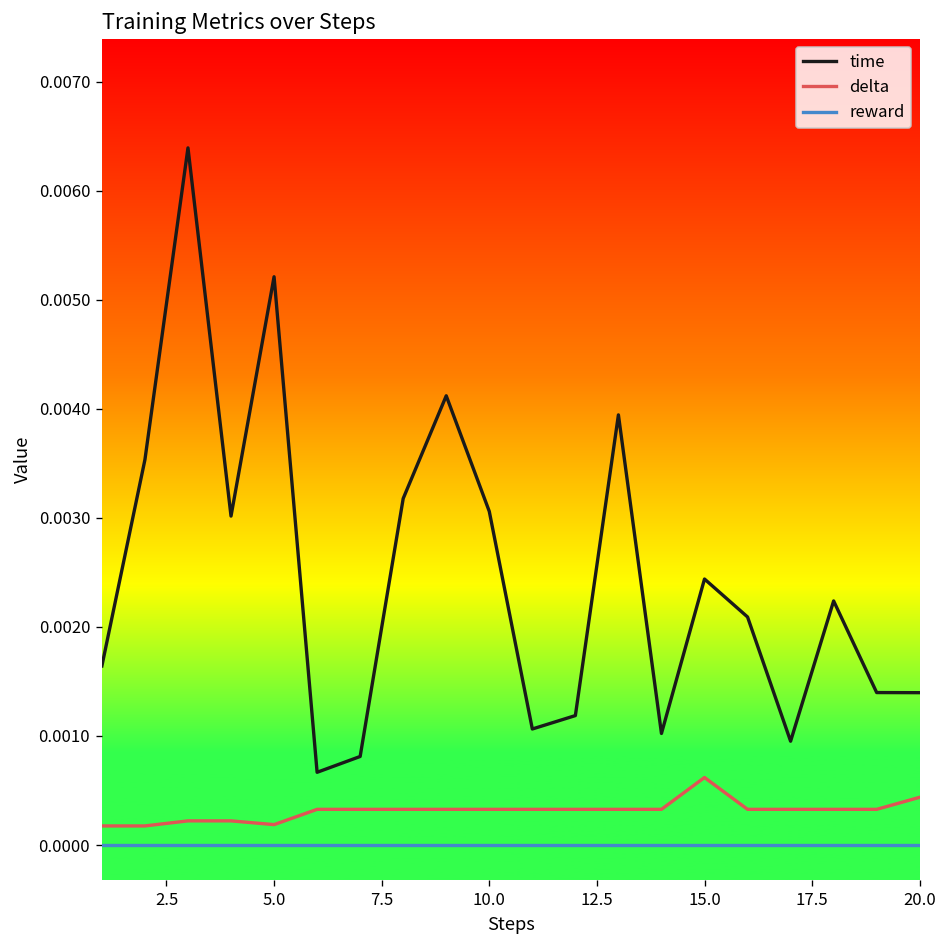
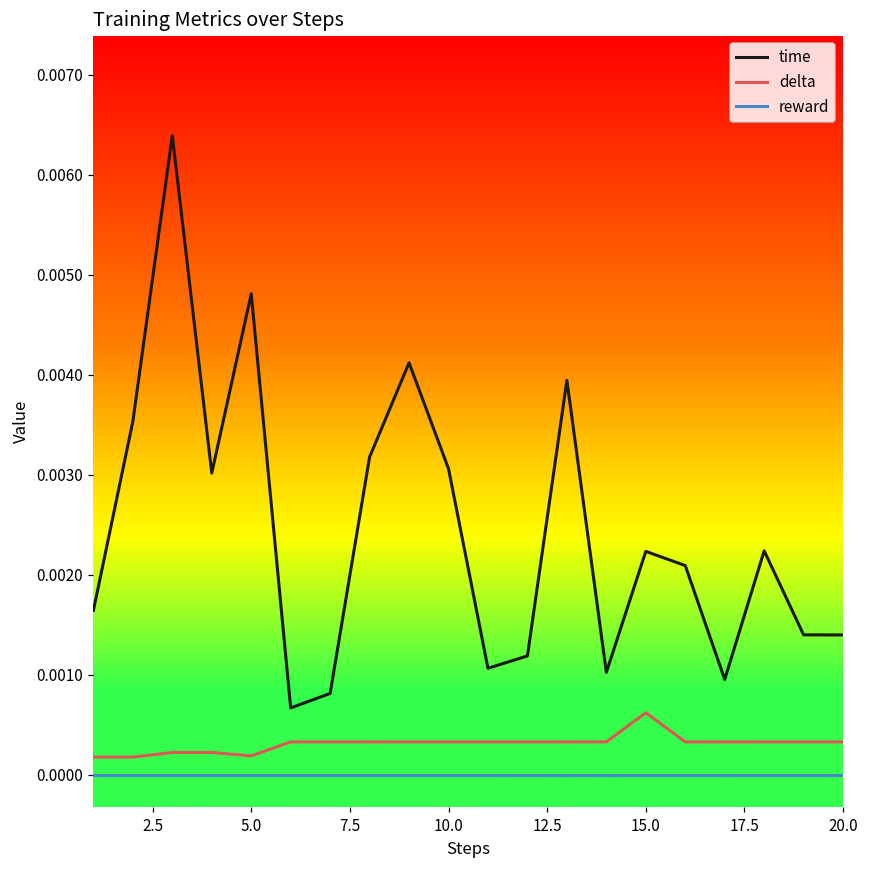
  {
    "time": {
-     "5.0": 0.0052,
+     "5.0": 0.0048,
      "10.0": 0.0031,
-     "15.0": 0.0024,
+     "15.0": 0.0022,
      "20.0": 0.0014
    },
    "delta": {
      "5.0": 0.0002,
      "10.0": 0.0003,
      "15.0": 0.0006,
-     "20.0": 0.0004
+     "20.0": 0.0003
    },
    "reward": {
      "5.0": 0.0000,
      "10.0": 0.0000,
      "15.0": 0.0000,
      "20.0": 0.0000
    }
  }
